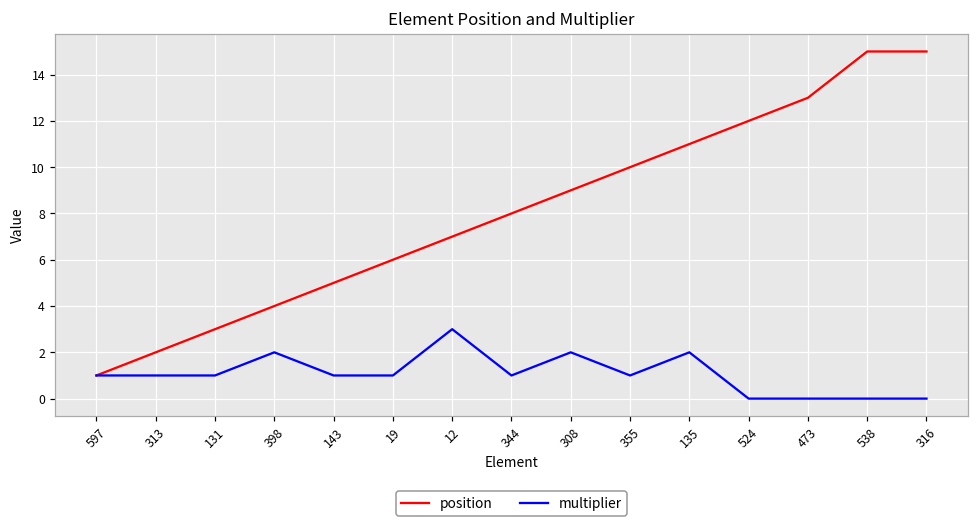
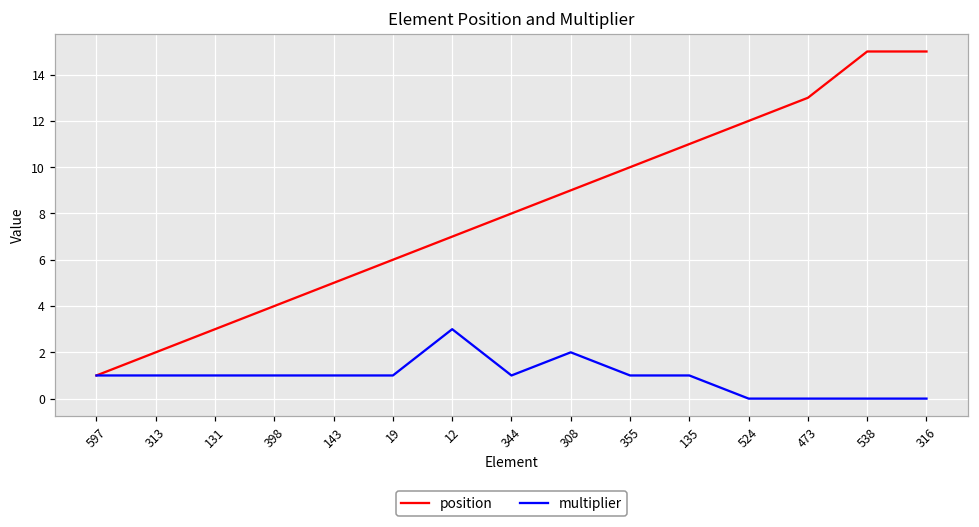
  {
    "position": {
      "313": 2,
      "131": 3,
      "398": 4,
      "143": 5,
      "19": 6,
      "12": 7,
      "344": 8,
      "308": 9,
      "355": 10,
      "135": 11,
      "524": 12,
      "473": 13,
      "538": 15,
      "316": 15
    },
    "multiplier": {
      "313": 1,
      "131": 1,
-     "398": 2,
+     "398": 1,
      "143": 1,
      "19": 1,
      "12": 3,
      "344": 1,
      "308": 2,
      "355": 1,
-     "135": 2,
+     "135": 1,
      "524": 0,
      "473": 0,
      "538": 0,
      "316": 0
    }
  }
